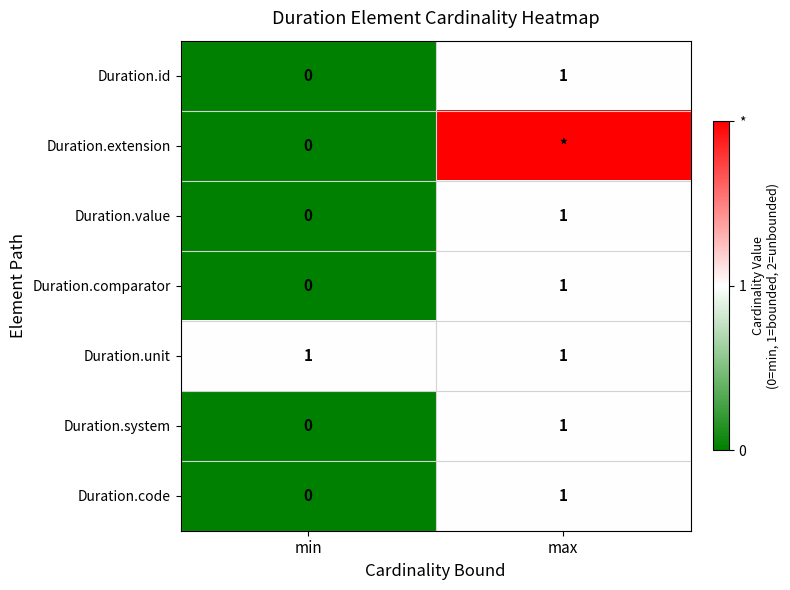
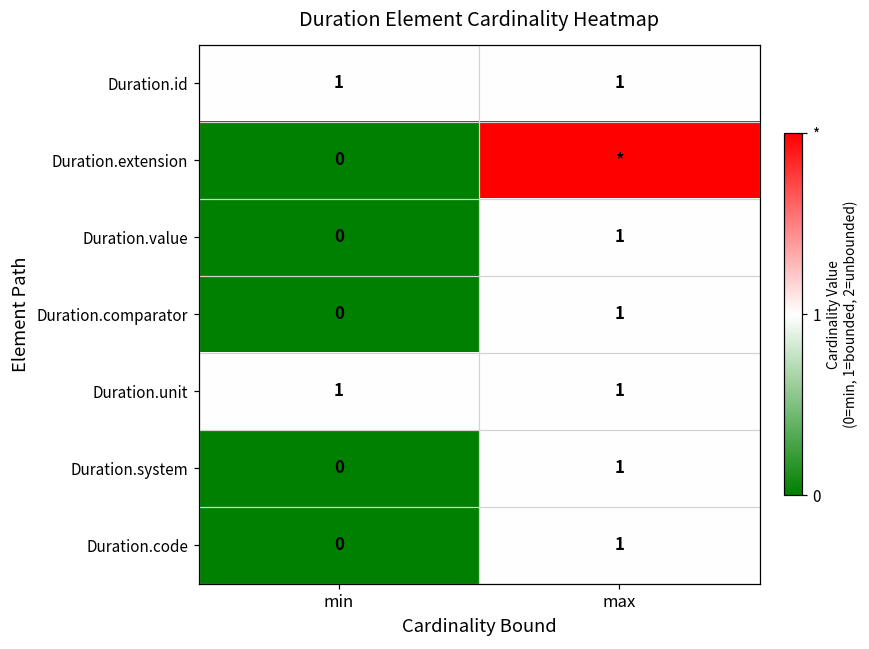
  {
    "Duration.id": {
-     "min": 0,
+     "min": 1,
      "max": 1
    },
    "Duration.extension": {
      "min": 0
    },
    "Duration.value": {
      "min": 0,
      "max": 1
    },
    "Duration.comparator": {
      "min": 0,
      "max": 1
    },
    "Duration.unit": {
      "min": 1,
      "max": 1
    },
    "Duration.system": {
      "min": 0,
      "max": 1
    },
    "Duration.code": {
      "min": 0,
      "max": 1
    }
  }
